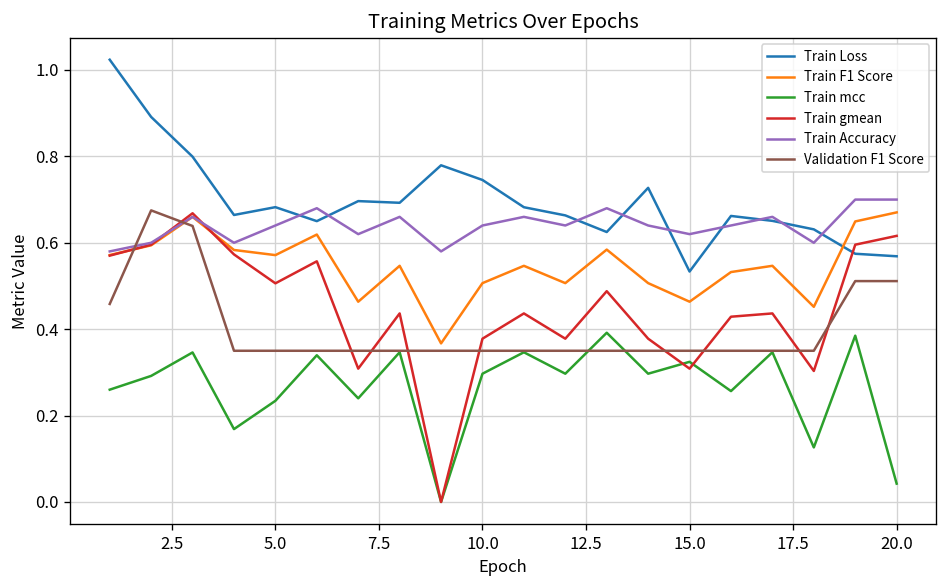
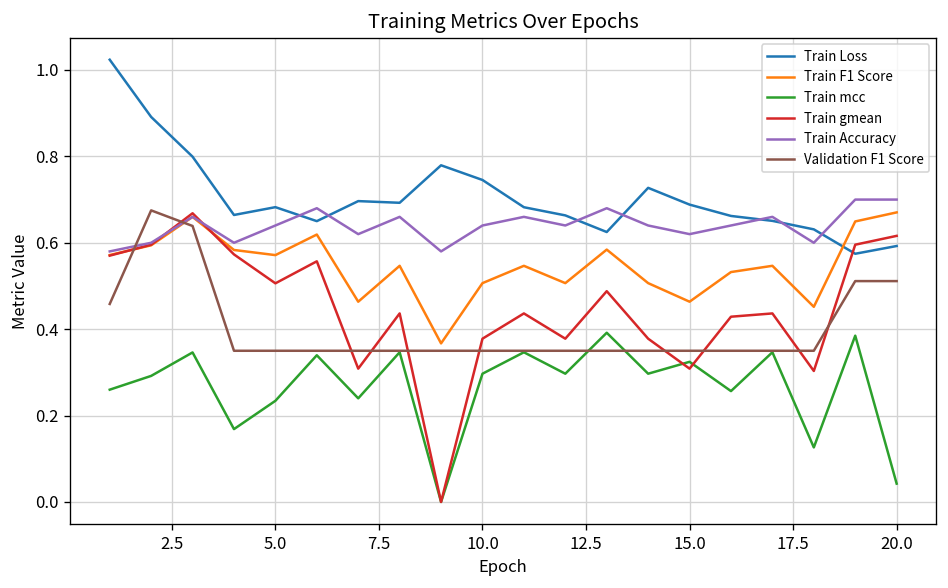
  {
    "Train Loss": {
      "5.0": 0.68,
      "10.0": 0.75,
-     "15.0": 0.53,
-     "20.0": 0.57
+     "15.0": 0.69,
+     "20.0": 0.59
    },
    "Train F1 Score": {
      "5.0": 0.57,
      "10.0": 0.51,
      "15.0": 0.46,
      "20.0": 0.67
    },
    "Train mcc": {
      "5.0": 0.23,
      "10.0": 0.30,
      "15.0": 0.32,
      "20.0": 0.04
    },
    "Train gmean": {
      "5.0": 0.51,
      "10.0": 0.38,
      "15.0": 0.31,
      "20.0": 0.62
    },
    "Train Accuracy": {
      "5.0": 0.64,
      "10.0": 0.64,
      "15.0": 0.62,
      "20.0": 0.70
    },
    "Validation F1 Score": {
      "5.0": 0.35,
      "10.0": 0.35,
      "15.0": 0.35,
      "20.0": 0.51
    }
  }
